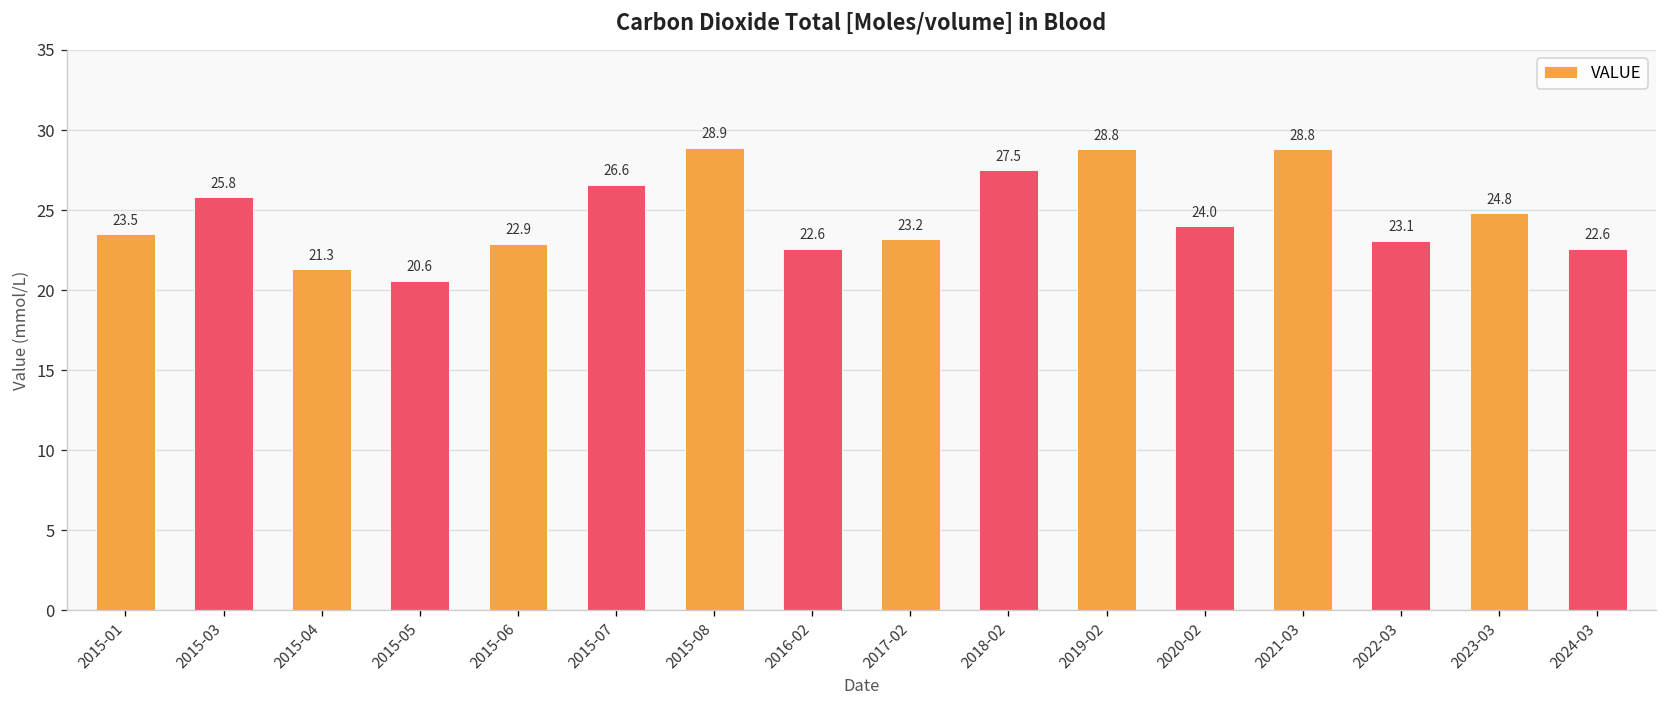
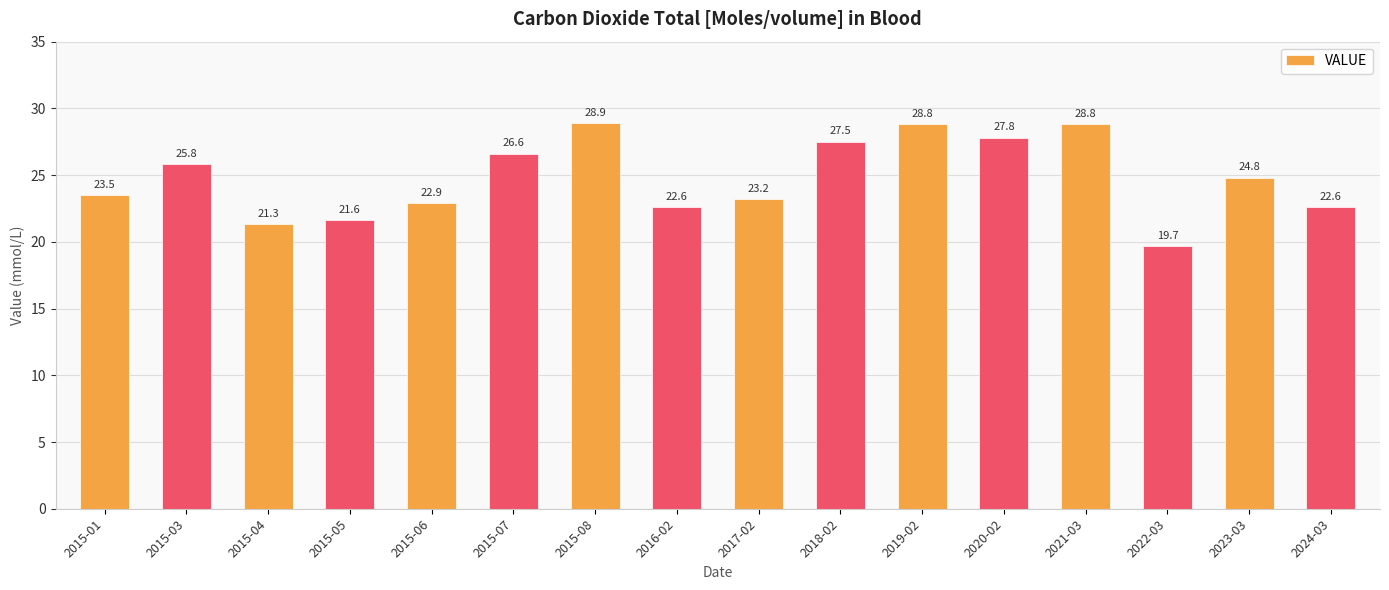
  {
    "2015-01": 23.5,
    "2015-03": 25.8,
    "2015-04": 21.3,
-   "2015-05": 20.6,
+   "2015-05": 21.6,
    "2015-06": 22.9,
    "2015-07": 26.6,
    "2015-08": 28.9,
    "2016-02": 22.6,
    "2017-02": 23.2,
    "2018-02": 27.5,
    "2019-02": 28.8,
-   "2020-02": 24.0,
+   "2020-02": 27.8,
    "2021-03": 28.8,
-   "2022-03": 23.1,
+   "2022-03": 19.7,
    "2023-03": 24.8,
    "2024-03": 22.6
  }
